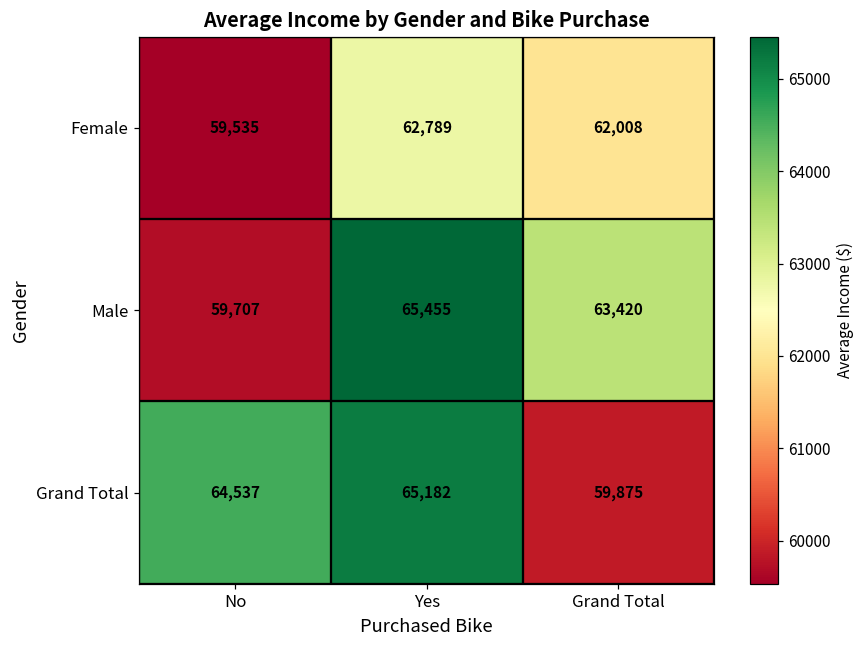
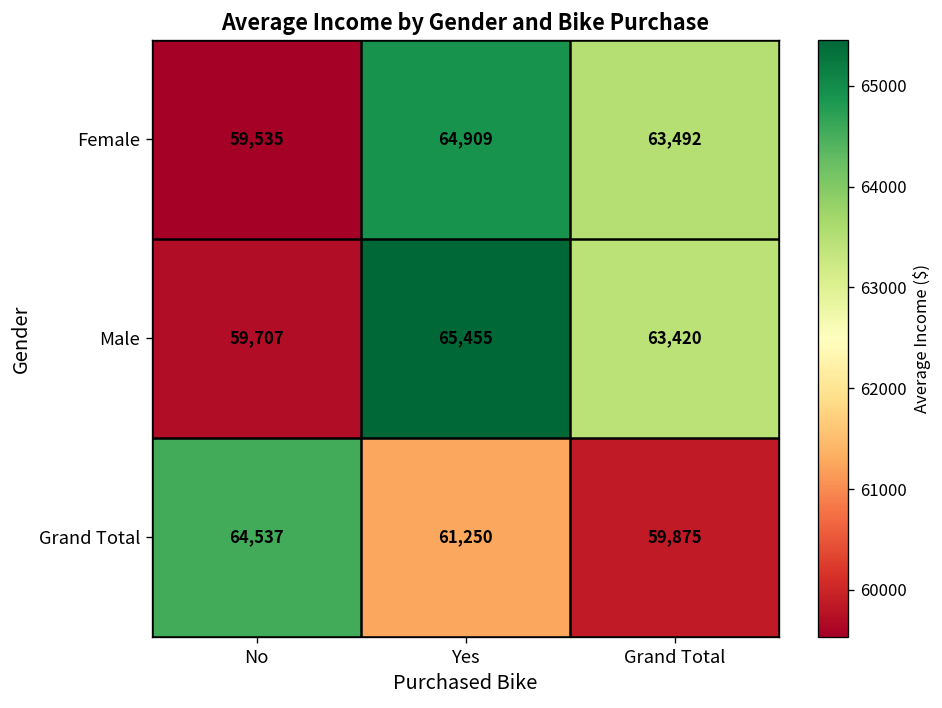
  {
    "Female": {
      "No": "59,535",
-     "Yes": "62,789",
-     "Grand Total": "62,008"
+     "Yes": "64,909",
+     "Grand Total": "63,492"
    },
    "Male": {
      "No": "59,707",
      "Yes": "65,455",
      "Grand Total": "63,420"
    },
    "Grand Total": {
      "No": "64,537",
-     "Yes": "65,182",
+     "Yes": "61,250",
      "Grand Total": "59,875"
    }
  }
